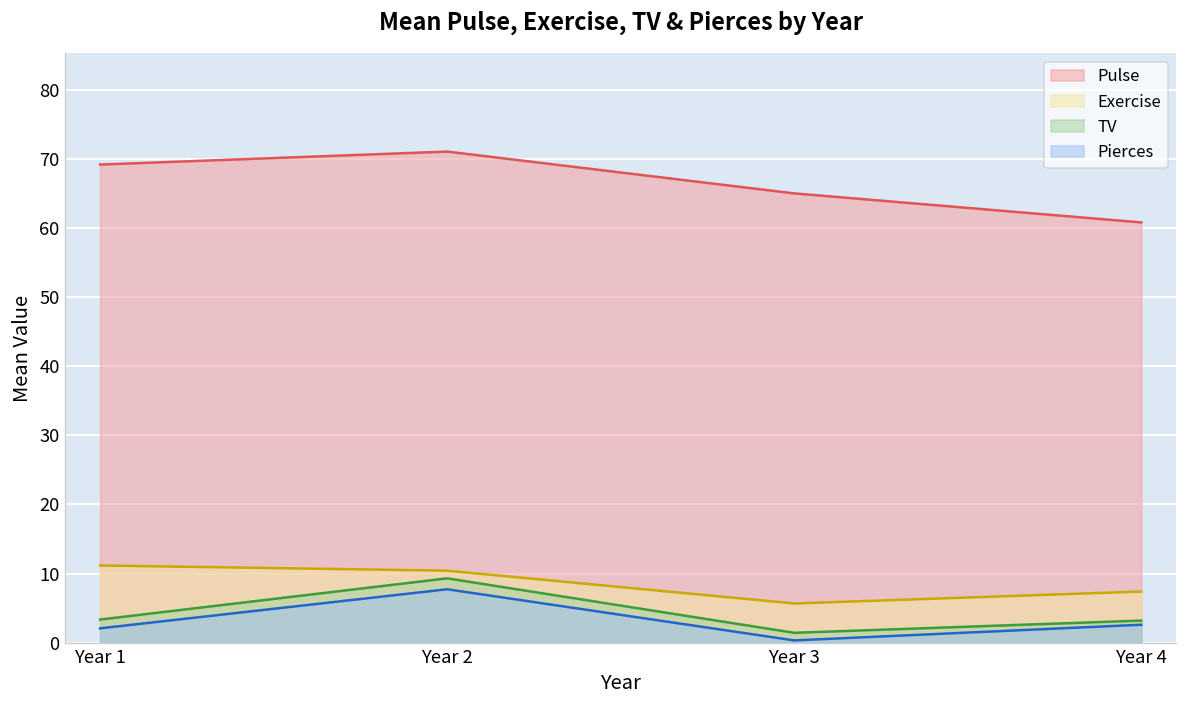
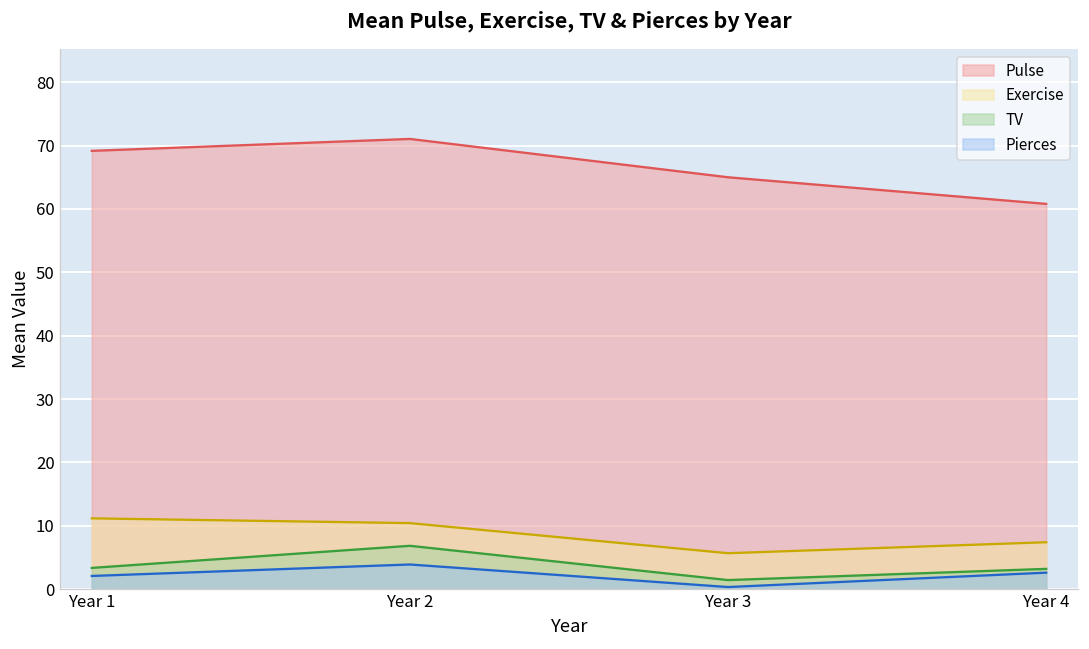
  {
    "TV": {
      "Year 1": 3,
-     "Year 2": 9,
+     "Year 2": 7,
      "Year 3": 1,
      "Year 4": 3
    },
    "Pierces": {
      "Year 1": 2,
-     "Year 2": 8,
+     "Year 2": 4,
      "Year 3": 0,
      "Year 4": 3
    }
  }
